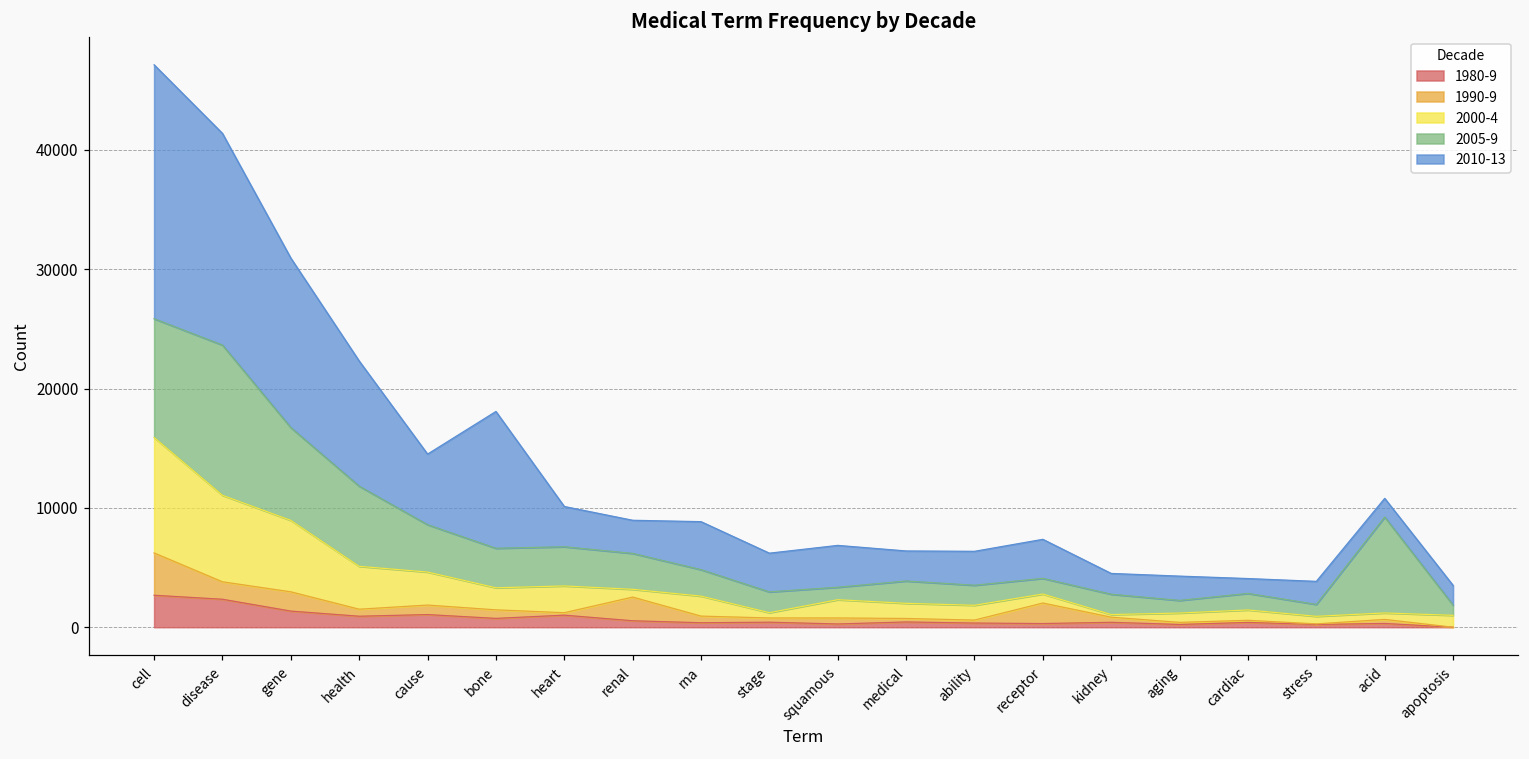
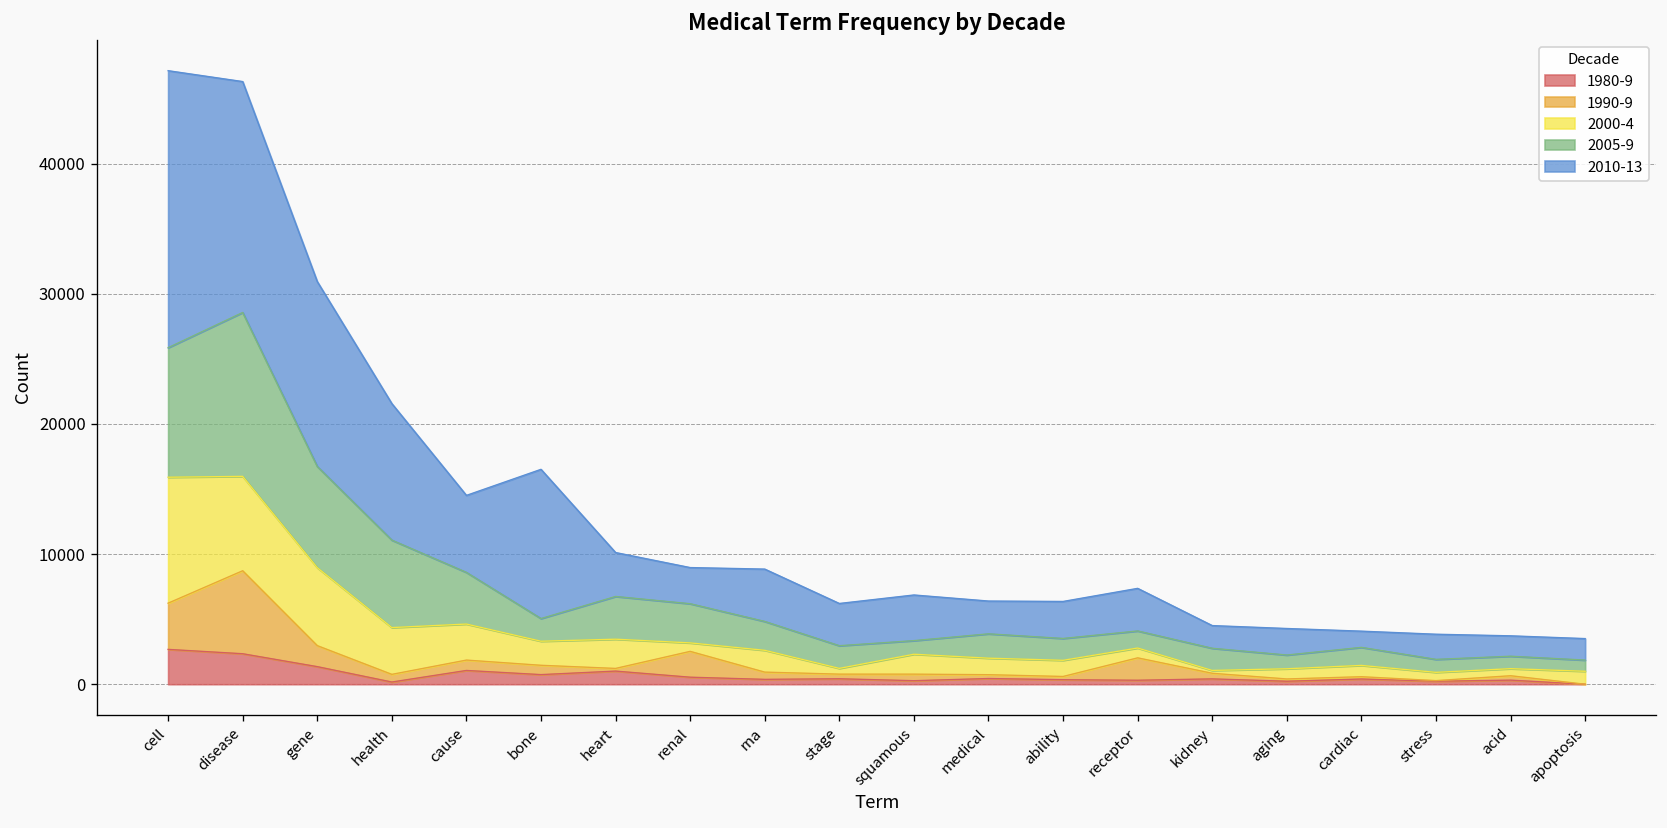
  {
    "1980-9": {
      "cell": 2700,
      "disease": 2300,
      "gene": 1400,
-     "health": 900,
+     "health": 200,
      "cause": 1100,
      "bone": 700,
      "renal": 500,
      "rna": 400,
      "stage": 400,
      "squamous": 300,
      "medical": 400,
      "ability": 300,
      "receptor": 300,
      "kidney": 400,
      "acid": 300
    },
    "1990-9": {
      "cell": 3600,
-     "disease": 1500,
+     "disease": 6400,
      "gene": 1600,
      "health": 600,
      "cause": 800,
      "bone": 700,
      "renal": 2000,
      "rna": 600,
      "stage": 400,
      "squamous": 500,
      "medical": 300,
      "ability": 200,
      "receptor": 1700,
      "acid": 300
    },
    "2000-4": {
      "cell": 9700,
      "disease": 7300,
      "gene": 6000,
      "health": 3600,
      "cause": 2800,
      "bone": 1800,
      "heart": 2200,
      "renal": 700,
      "rna": 1700,
      "stage": 400,
      "squamous": 1500,
      "medical": 1300,
      "ability": 1200,
      "receptor": 800,
      "aging": 800,
      "cardiac": 900,
      "stress": 600,
      "acid": 500,
      "apoptosis": 1000
    },
    "2005-9": {
      "cell": 10000,
      "disease": 12600,
      "gene": 7800,
      "health": 6700,
      "cause": 4000,
-     "bone": 3300,
+     "bone": 1700,
      "heart": 3300,
      "renal": 3000,
      "rna": 2200,
      "stage": 1700,
      "squamous": 1000,
      "medical": 1900,
      "ability": 1700,
      "receptor": 1300,
      "kidney": 1700,
      "aging": 1100,
      "cardiac": 1400,
      "stress": 1000,
-     "acid": 8000,
+     "acid": 1000,
      "apoptosis": 900
    },
    "2010-13": {
      "cell": 21300,
      "disease": 17700,
      "gene": 14200,
      "health": 10500,
      "cause": 5900,
      "bone": 11500,
      "heart": 3400,
      "renal": 2800,
      "rna": 4000,
      "stage": 3200,
      "squamous": 3500,
      "medical": 2500,
      "ability": 2800,
      "receptor": 3300,
      "kidney": 1700,
      "aging": 2000,
      "cardiac": 1200,
      "stress": 1900,
      "acid": 1600,
      "apoptosis": 1700
    }
  }
